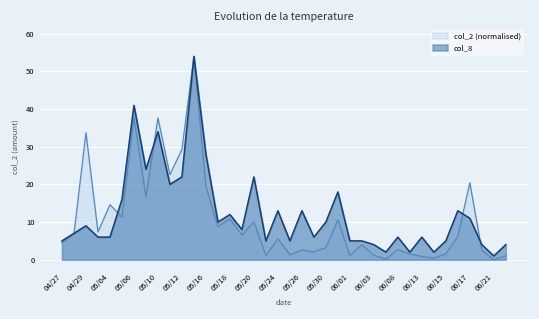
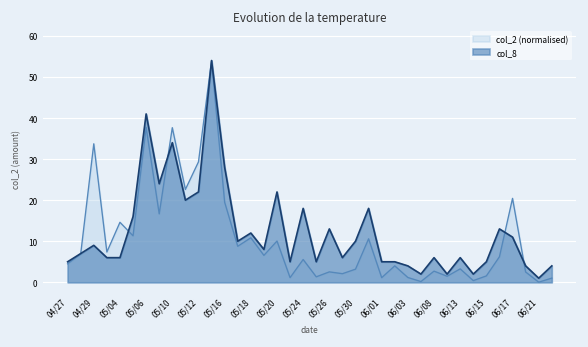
  {
    "col_2 (normalised)": {
      "04/29": 34,
      "05/04": 15,
      "05/06": 38,
      "05/10": 38,
      "05/12": 29,
      "05/16": 19,
      "05/18": 11,
      "05/20": 10,
      "05/24": 6,
      "05/26": 3,
      "05/30": 3,
      "06/01": 1,
      "06/03": 1,
      "06/08": 3,
-     "06/13": 1,
+     "06/13": 3,
      "06/15": 2,
      "06/17": 20,
      "06/21": 0
    },
    "col_8": {
      "04/29": 9,
      "05/04": 6,
      "05/06": 41,
      "05/10": 34,
      "05/12": 22,
      "05/16": 28,
      "05/18": 12,
      "05/20": 22,
-     "05/24": 13,
+     "05/24": 18,
      "05/26": 13,
      "05/30": 10,
      "06/01": 5,
      "06/03": 4,
      "06/08": 6,
      "06/13": 6,
      "06/15": 5,
      "06/17": 11,
      "06/21": 1
    }
  }
